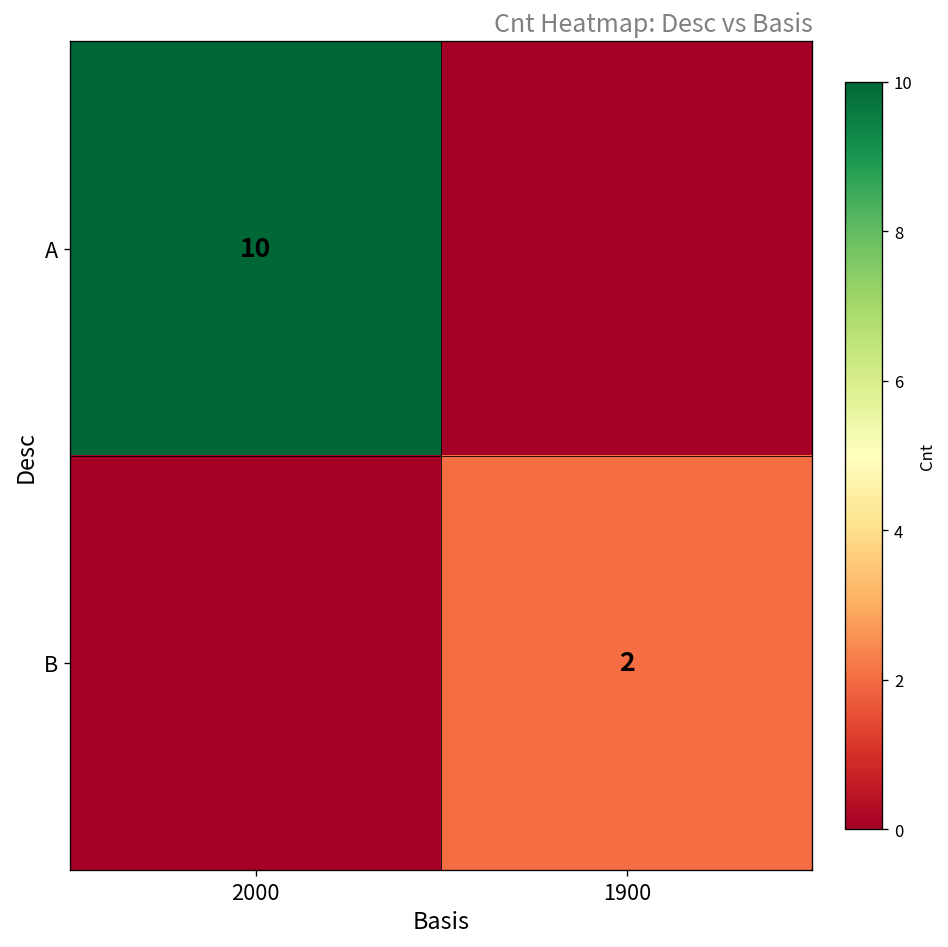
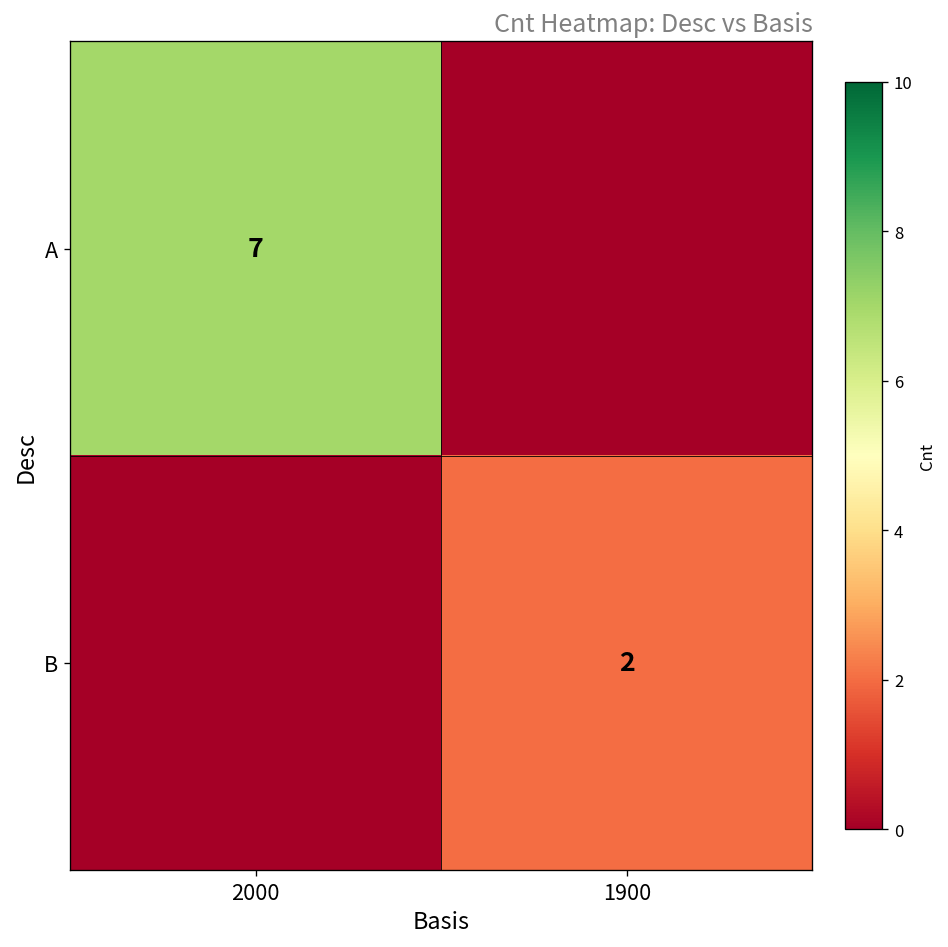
  {
    "A": {
-     "2000": 10
+     "2000": 7
    },
    "B": {
      "1900": 2
    }
  }
